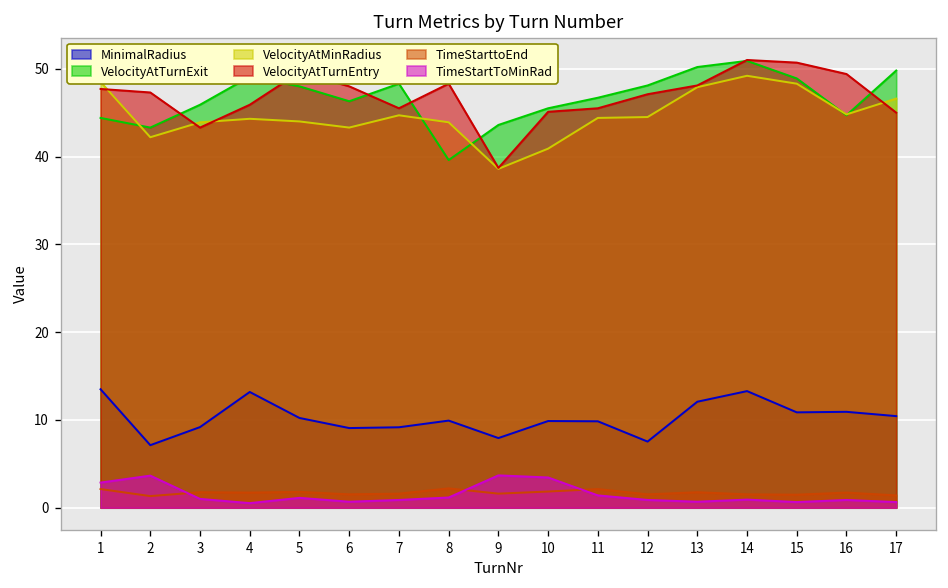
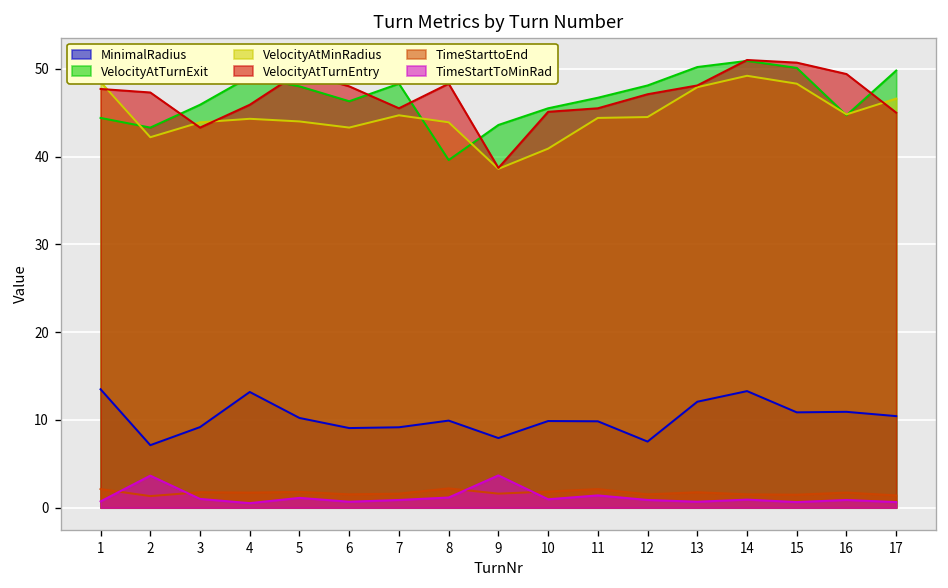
  {
    "MinimalRadius": {
      "1": 13,
      "2": 7,
      "3": 9,
      "4": 13,
      "5": 10,
      "6": 9,
      "7": 9,
      "8": 10,
      "9": 8,
      "10": 10,
      "11": 10,
      "12": 8,
      "13": 12,
      "14": 13,
      "15": 11,
      "16": 11,
      "17": 10
    },
    "VelocityAtTurnExit": {
      "1": 44,
      "2": 43,
      "3": 46,
      "5": 48,
      "6": 46,
      "7": 48,
      "8": 40,
      "9": 44,
      "10": 46,
      "11": 47,
      "12": 48,
      "13": 50,
-     "15": 49,
+     "15": 50,
      "17": 50
    },
    "VelocityAtMinRadius": {
      "1": 49,
      "2": 42,
      "3": 44,
      "4": 44,
      "5": 44,
      "6": 43,
      "7": 45,
      "8": 44,
      "10": 41,
      "11": 44,
      "12": 45,
      "14": 49,
      "15": 48,
      "17": 47
    },
    "TimeStartToMinRad": {
-     "1": 3,
+     "1": 1,
      "2": 4,
      "3": 1,
      "4": 1,
      "5": 1,
      "6": 1,
      "7": 1,
      "8": 1,
      "9": 4,
-     "10": 3,
+     "10": 1,
      "11": 1,
      "12": 1,
      "13": 1,
      "14": 1,
      "15": 1,
      "16": 1,
      "17": 1
    }
  }
